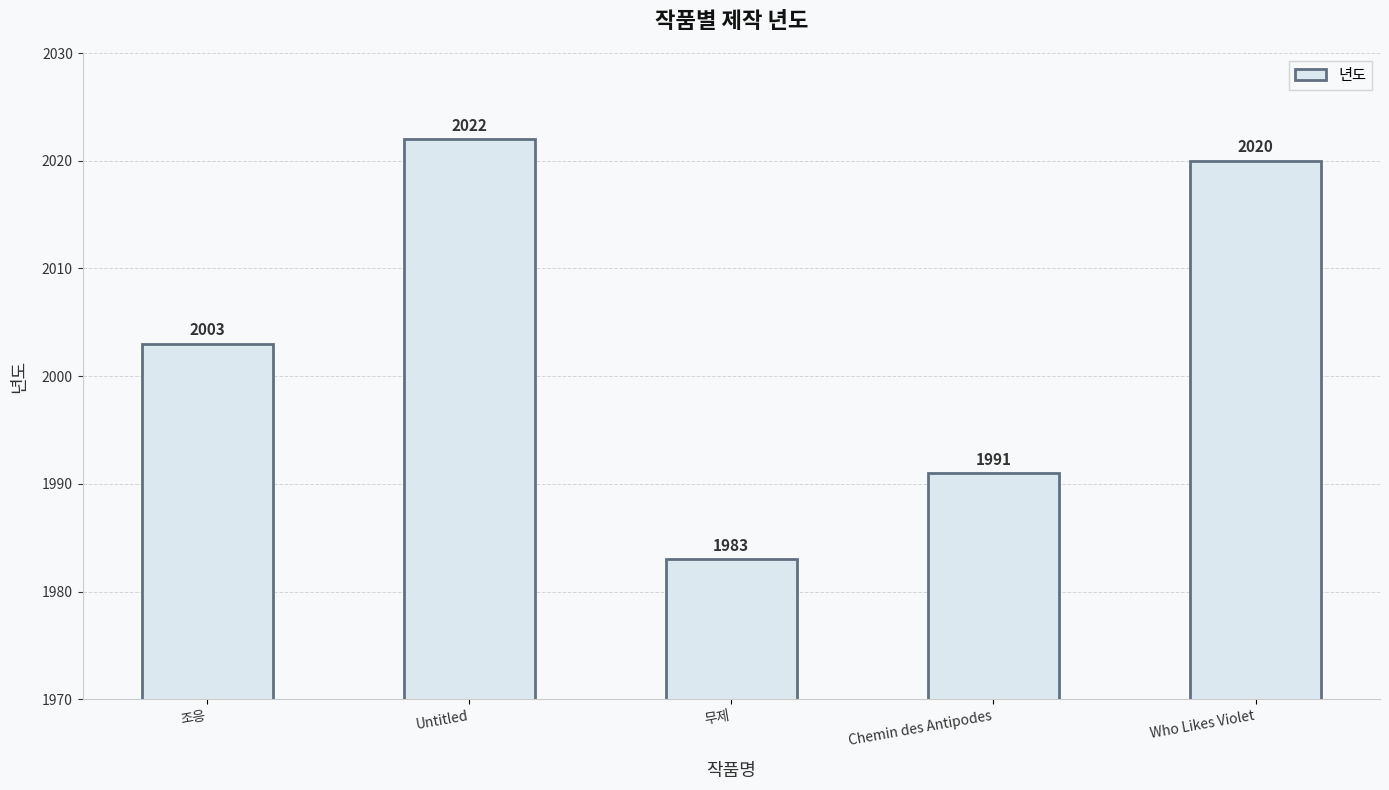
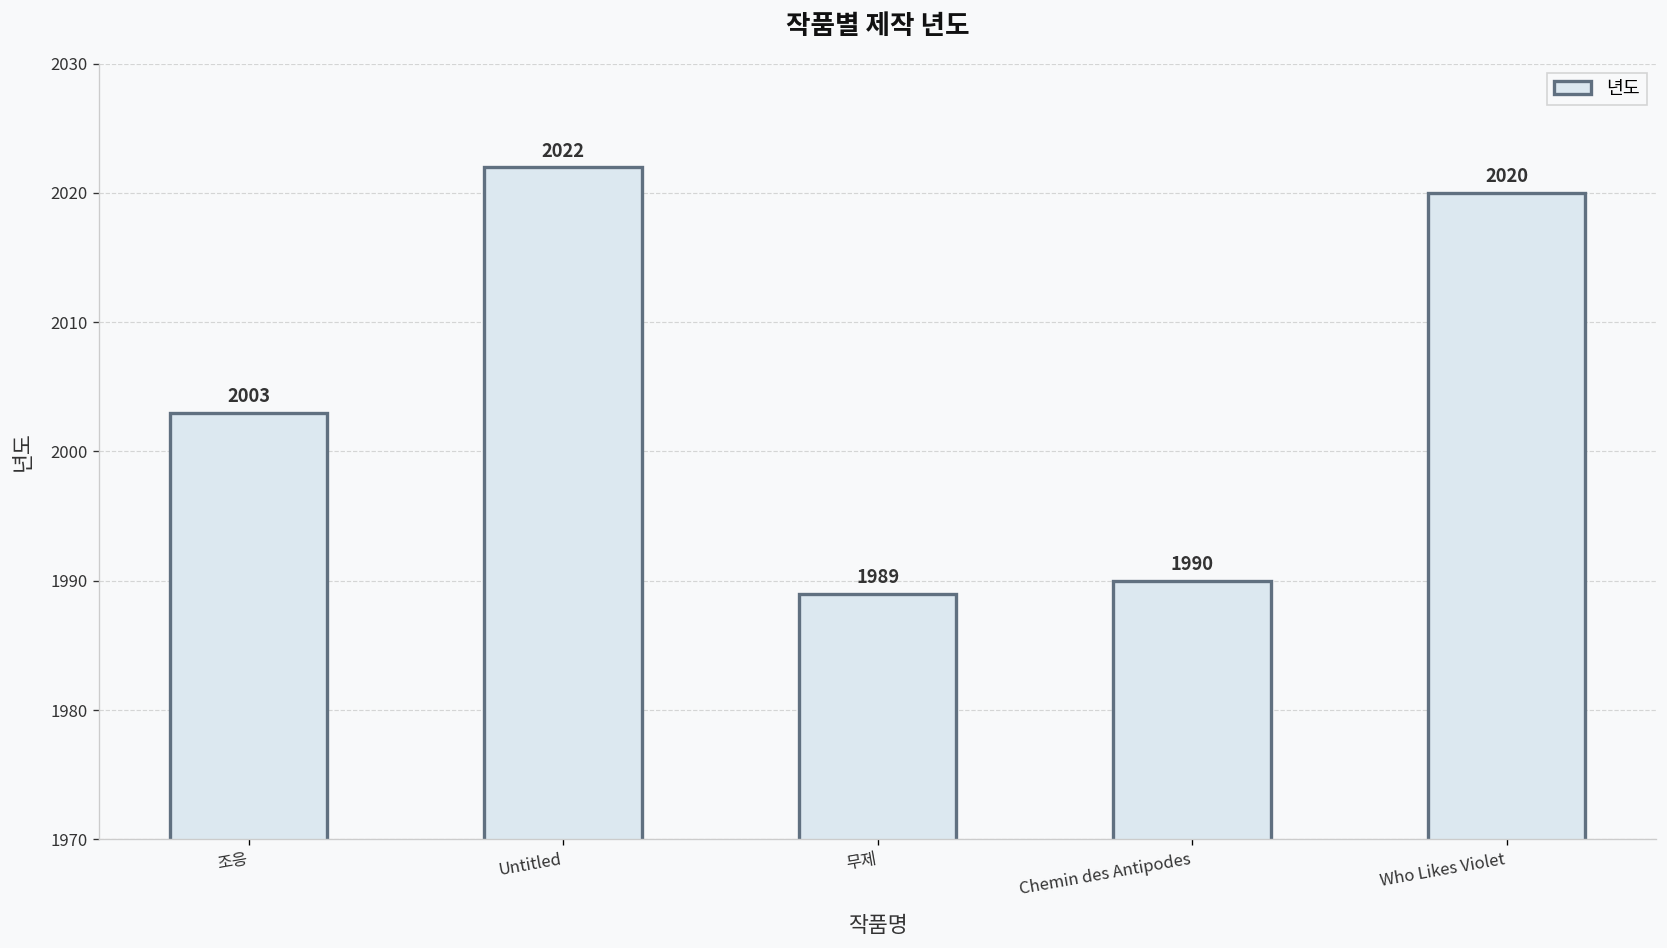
  {
    "조응": 2003,
    "Untitled": 2022,
-   "무제": 1983,
-   "Chemin des Antipodes": 1991,
+   "무제": 1989,
+   "Chemin des Antipodes": 1990,
    "Who Likes Violet": 2020
  }
